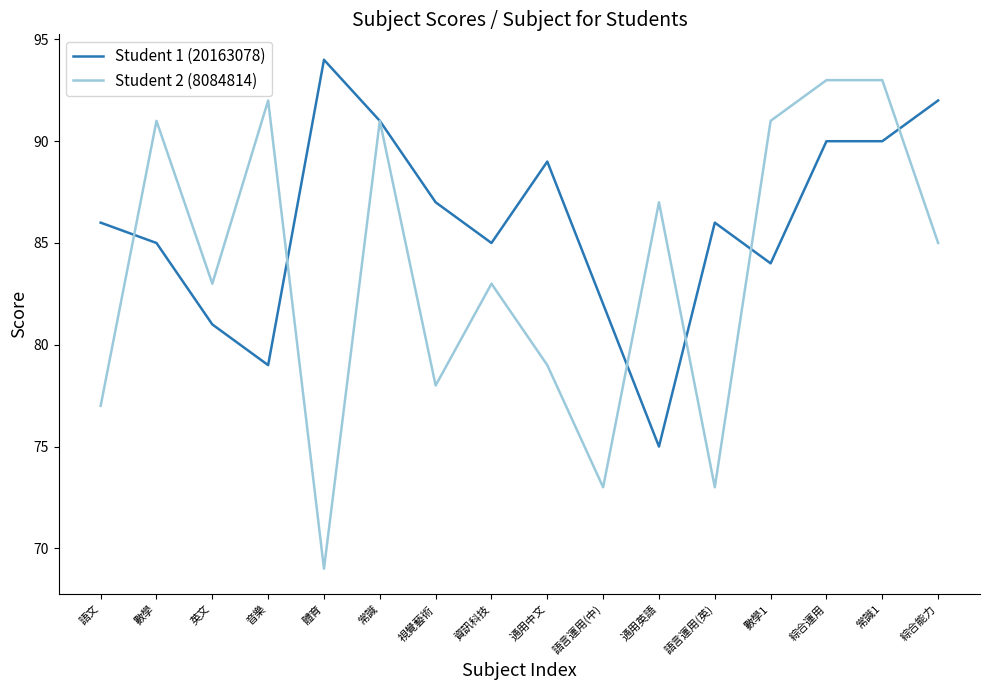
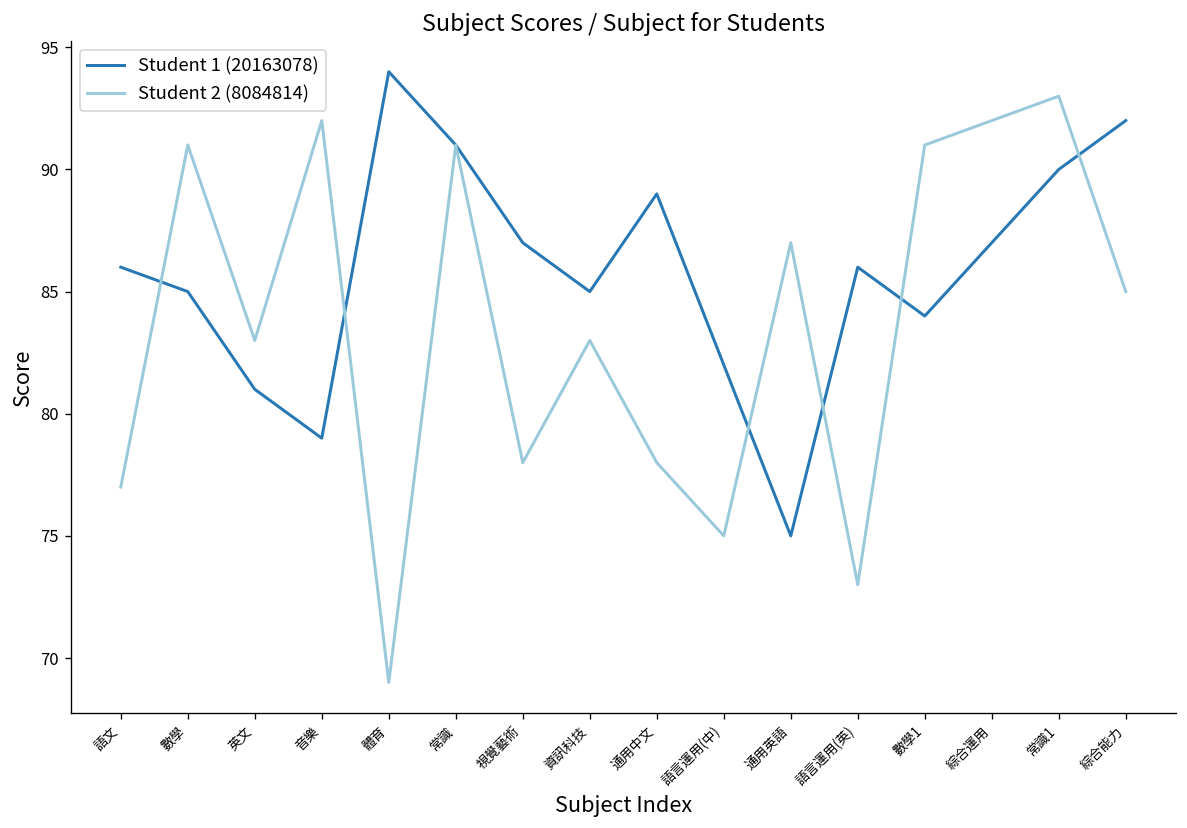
  {
    "Student 1 (20163078)": {
      "語文": 86,
      "數學": 85,
      "英文": 81,
      "音樂": 79,
      "體育": 94,
      "視覺藝術": 87,
      "資訊科技": 85,
      "通用中文": 89,
      "語言運用(中)": 82,
      "通用英語": 75,
      "語言運用(英)": 86,
      "數學1": 84,
-     "綜合運用": 90,
+     "綜合運用": 87,
      "常識1": 90,
      "綜合能力": 92
    },
    "Student 2 (8084814)": {
      "語文": 77,
      "數學": 91,
      "英文": 83,
      "音樂": 92,
      "體育": 69,
      "視覺藝術": 78,
      "資訊科技": 83,
-     "通用中文": 79,
-     "語言運用(中)": 73,
+     "通用中文": 78,
+     "語言運用(中)": 75,
      "通用英語": 87,
      "語言運用(英)": 73,
      "數學1": 91,
-     "綜合運用": 93,
+     "綜合運用": 92,
      "常識1": 93,
      "綜合能力": 85
    }
  }
